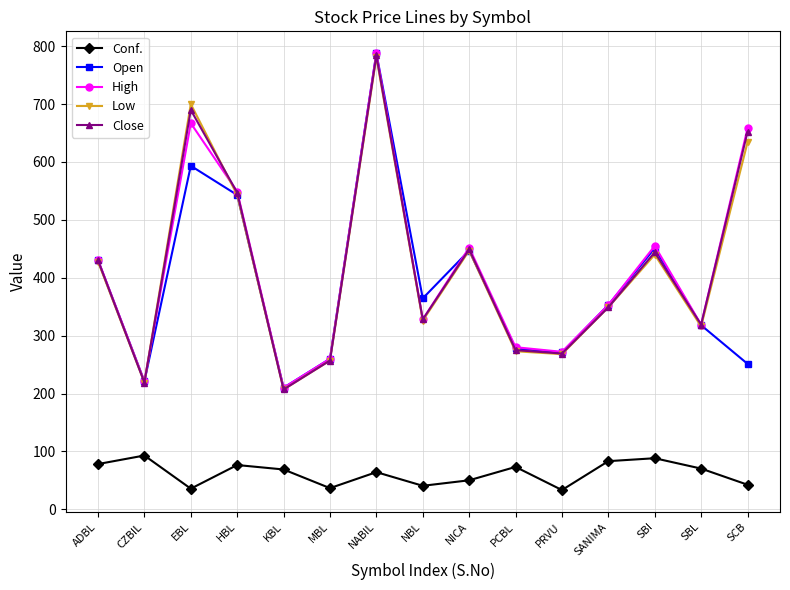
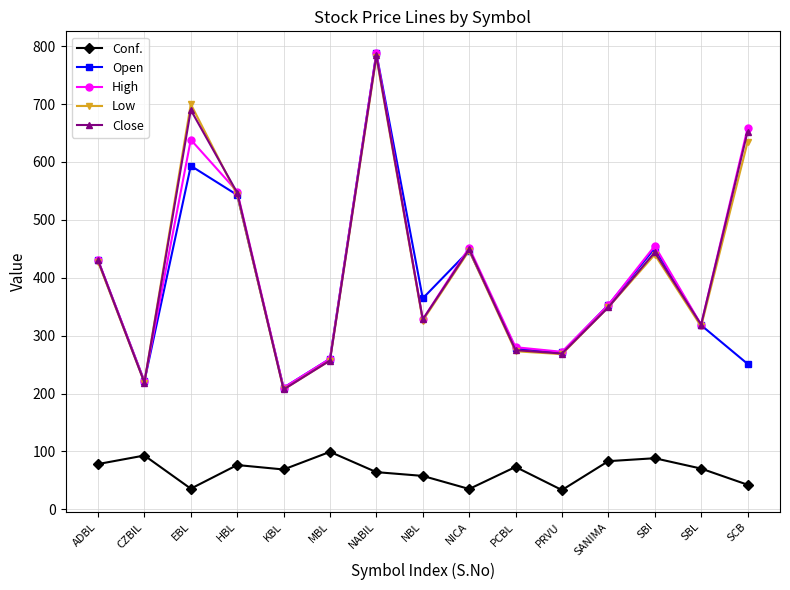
  {
    "Conf.": {
      "ADBL": 80,
      "CZBIL": 90,
      "EBL": 40,
      "HBL": 80,
      "KBL": 70,
-     "MBL": 40,
+     "MBL": 100,
      "NABIL": 60,
-     "NBL": 40,
-     "NICA": 50,
+     "NBL": 60,
+     "NICA": 40,
      "PCBL": 70,
      "PRVU": 30,
      "SANIMA": 80,
      "SBI": 90,
      "SBL": 70,
      "SCB": 40
    },
    "Open": {
      "EBL": 590,
      "NBL": 360,
      "SCB": 250
    },
    "High": {
-     "EBL": 670,
+     "EBL": 640,
      "SCB": 660
    },
    "Low": {
      "EBL": 700,
      "SCB": 630
    },
    "Close": {
      "EBL": 690,
      "SCB": 650
    }
  }
